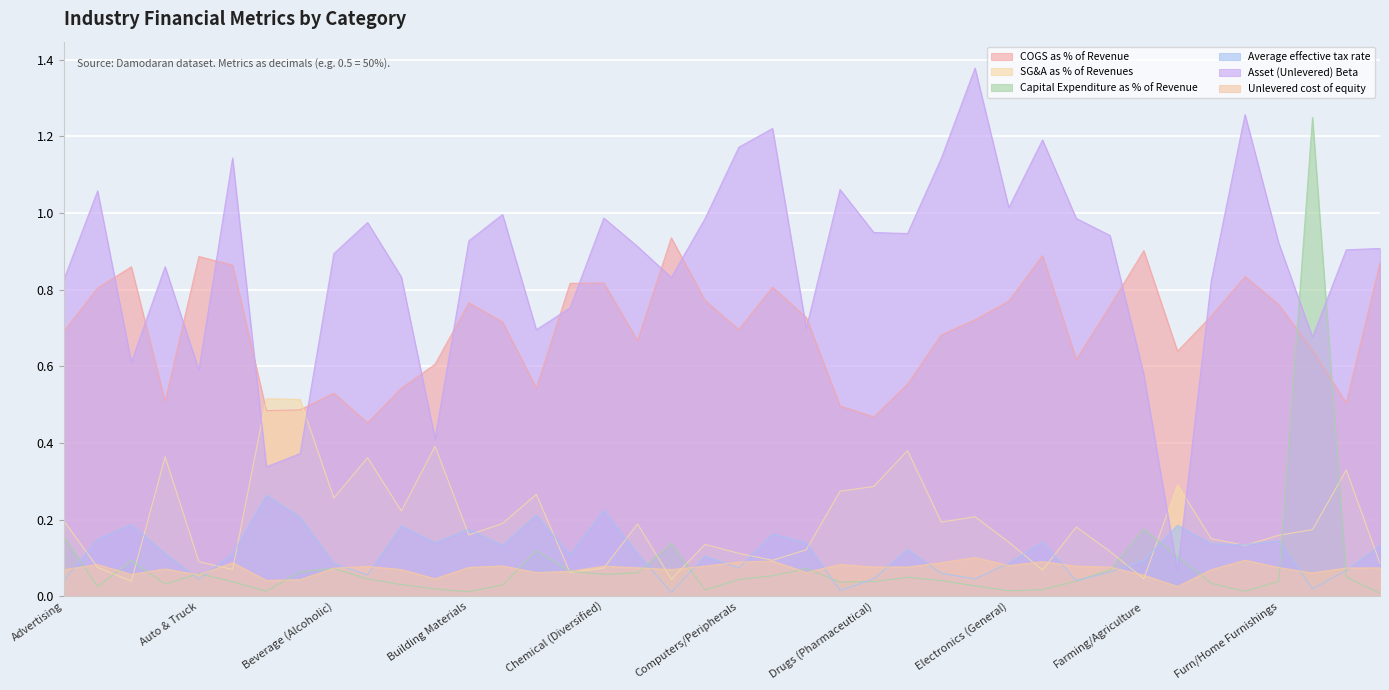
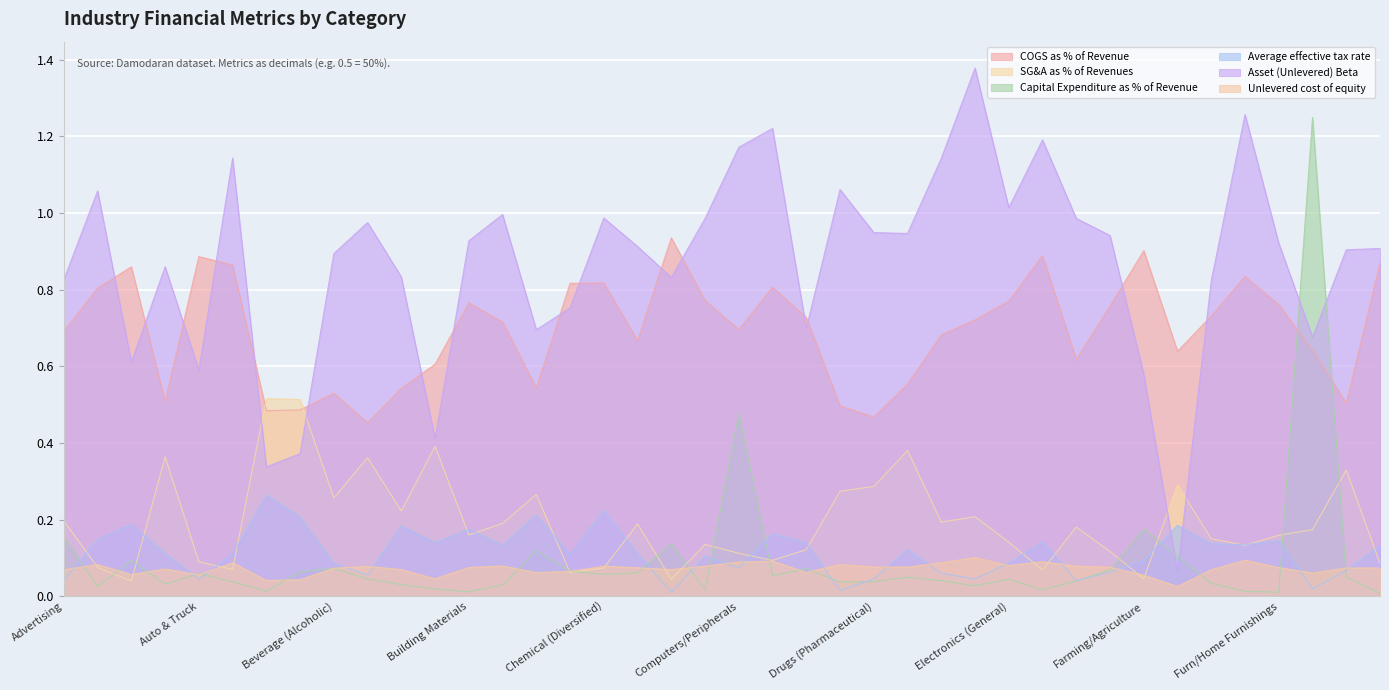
  {
    "Capital Expenditure as % of Revenue": {
      "Advertising": 0.16,
      "Building Materials": 0.01,
      "Chemical (Diversified)": 0.06,
-     "Computers/Peripherals": 0.04,
+     "Computers/Peripherals": 0.48,
      "Drugs (Pharmaceutical)": 0.04,
-     "Electronics (General)": 0.01,
+     "Electronics (General)": 0.04,
      "Farming/Agriculture": 0.18,
-     "Furn/Home Furnishings": 0.04
+     "Furn/Home Furnishings": 0.01
    }
  }
